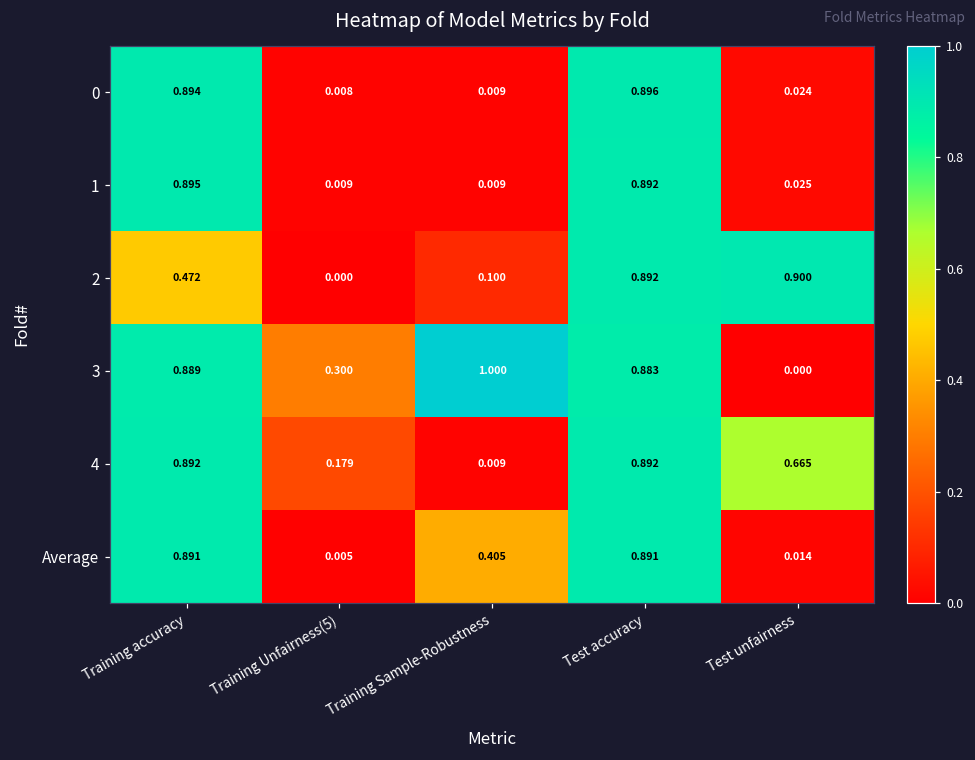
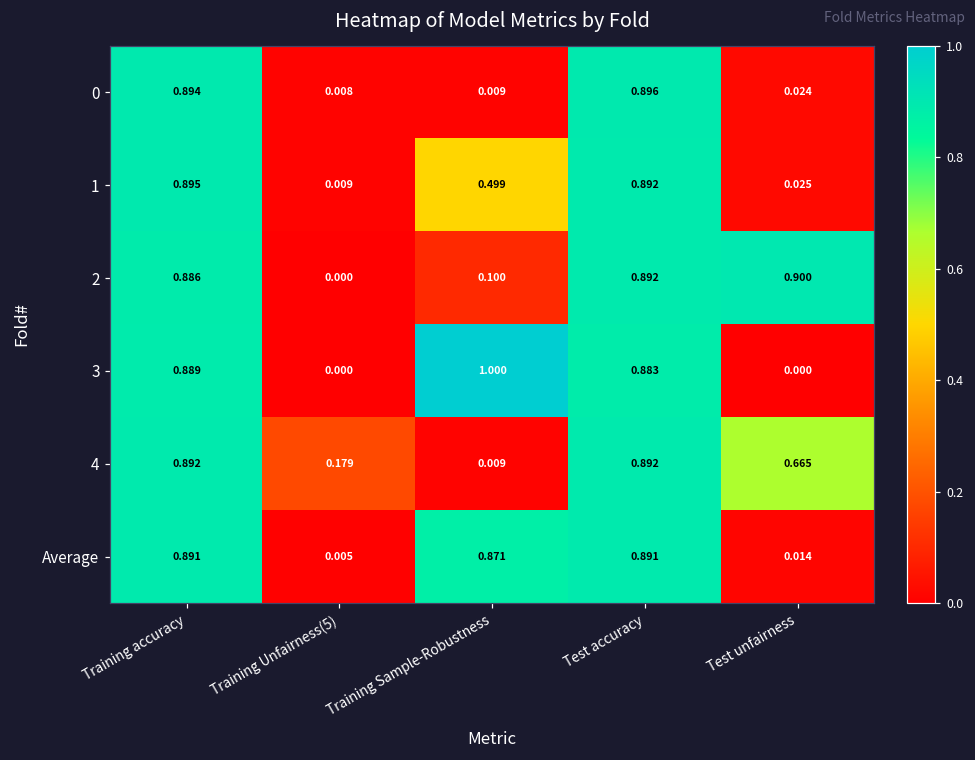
  {
    "0": {
      "Training accuracy": 0.894,
      "Training Unfairness(5)": 0.008,
      "Training Sample-Robustness": 0.009,
      "Test accuracy": 0.896,
      "Test unfairness": 0.024
    },
    "1": {
      "Training accuracy": 0.895,
      "Training Unfairness(5)": 0.009,
-     "Training Sample-Robustness": 0.009,
+     "Training Sample-Robustness": 0.499,
      "Test accuracy": 0.892,
      "Test unfairness": 0.025
    },
    "2": {
-     "Training accuracy": 0.472,
+     "Training accuracy": 0.886,
      "Training Unfairness(5)": 0.000,
      "Training Sample-Robustness": 0.100,
      "Test accuracy": 0.892,
      "Test unfairness": 0.900
    },
    "3": {
      "Training accuracy": 0.889,
-     "Training Unfairness(5)": 0.300,
+     "Training Unfairness(5)": 0.000,
      "Training Sample-Robustness": 1.000,
      "Test accuracy": 0.883,
      "Test unfairness": 0.000
    },
    "4": {
      "Training accuracy": 0.892,
      "Training Unfairness(5)": 0.179,
      "Training Sample-Robustness": 0.009,
      "Test accuracy": 0.892,
      "Test unfairness": 0.665
    },
    "Average": {
      "Training accuracy": 0.891,
      "Training Unfairness(5)": 0.005,
-     "Training Sample-Robustness": 0.405,
+     "Training Sample-Robustness": 0.871,
      "Test accuracy": 0.891,
      "Test unfairness": 0.014
    }
  }
